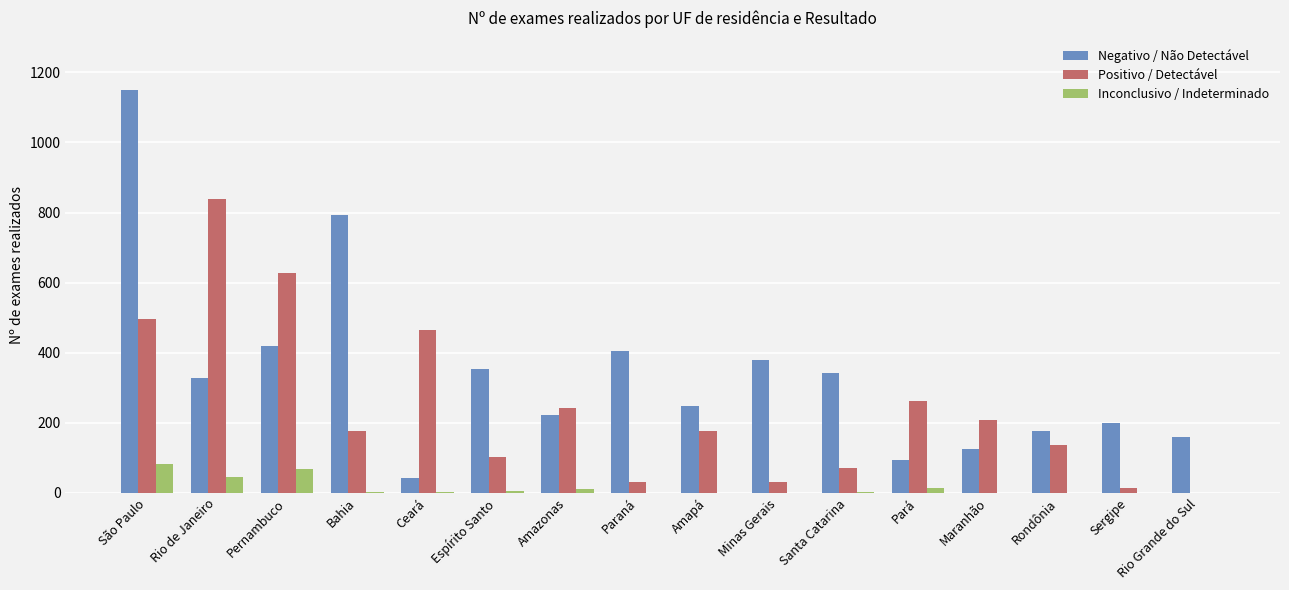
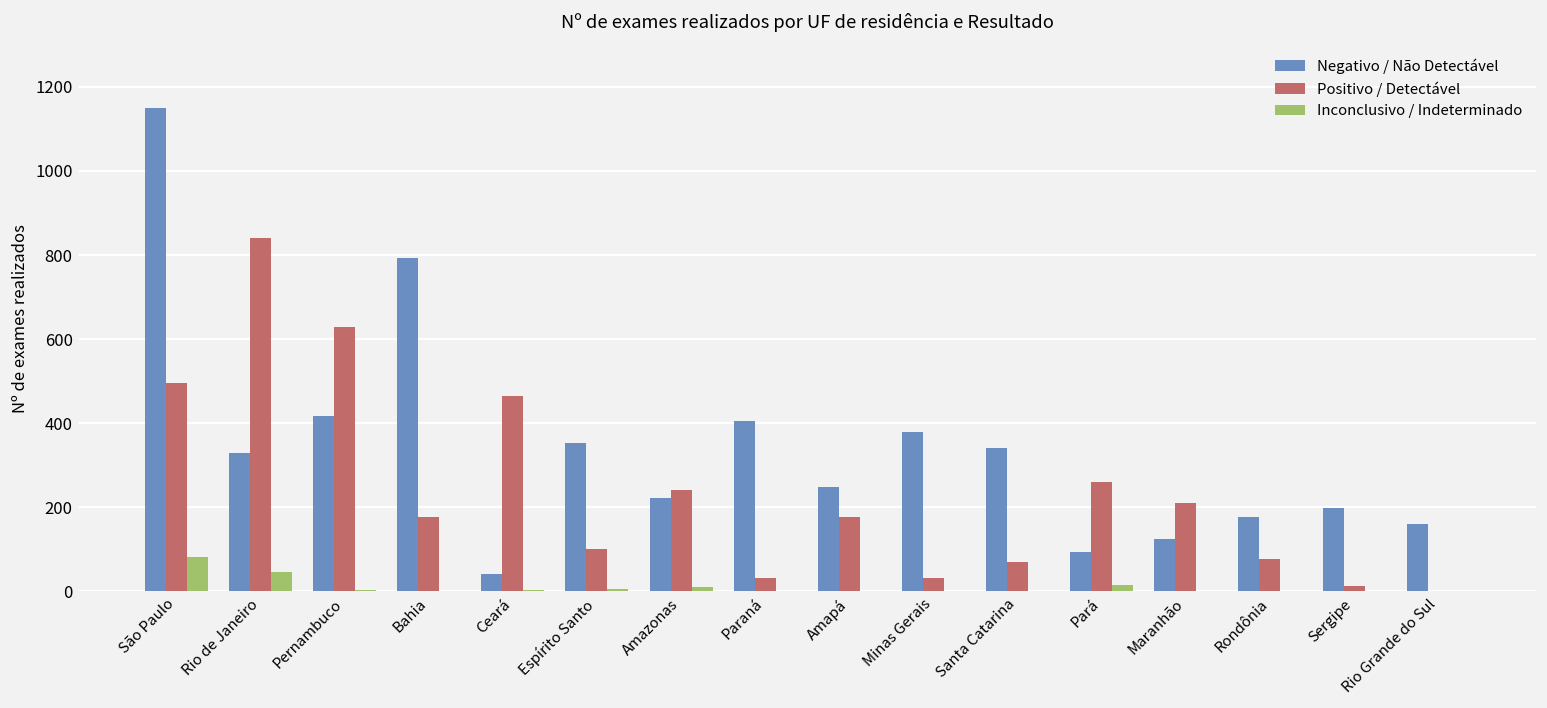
  {
    "Negativo / Não Detectável": {
      "São Paulo": 1150,
      "Rio de Janeiro": 330,
      "Pernambuco": 420,
      "Bahia": 790,
      "Ceará": 40,
      "Espírito Santo": 350,
      "Amazonas": 220,
      "Paraná": 410,
      "Amapá": 250,
      "Minas Gerais": 380,
      "Santa Catarina": 340,
      "Pará": 90,
      "Maranhão": 120,
      "Rondônia": 180,
      "Sergipe": 200,
      "Rio Grande do Sul": 160
    },
    "Positivo / Detectável": {
      "São Paulo": 500,
      "Rio de Janeiro": 840,
      "Pernambuco": 630,
      "Bahia": 180,
      "Ceará": 470,
      "Espírito Santo": 100,
      "Amazonas": 240,
      "Paraná": 30,
      "Amapá": 180,
      "Minas Gerais": 30,
      "Santa Catarina": 70,
      "Pará": 260,
      "Maranhão": 210,
-     "Rondônia": 140,
+     "Rondônia": 80,
      "Sergipe": 10,
      "Rio Grande do Sul": 0
    },
    "Inconclusivo / Indeterminado": {
      "São Paulo": 80,
      "Rio de Janeiro": 50,
-     "Pernambuco": 70,
+     "Pernambuco": 0,
      "Amazonas": 10,
      "Paraná": 0,
      "Amapá": 0,
      "Minas Gerais": 0,
      "Pará": 20,
      "Maranhão": 0,
      "Rondônia": 0,
      "Sergipe": 0,
      "Rio Grande do Sul": 0
    }
  }
